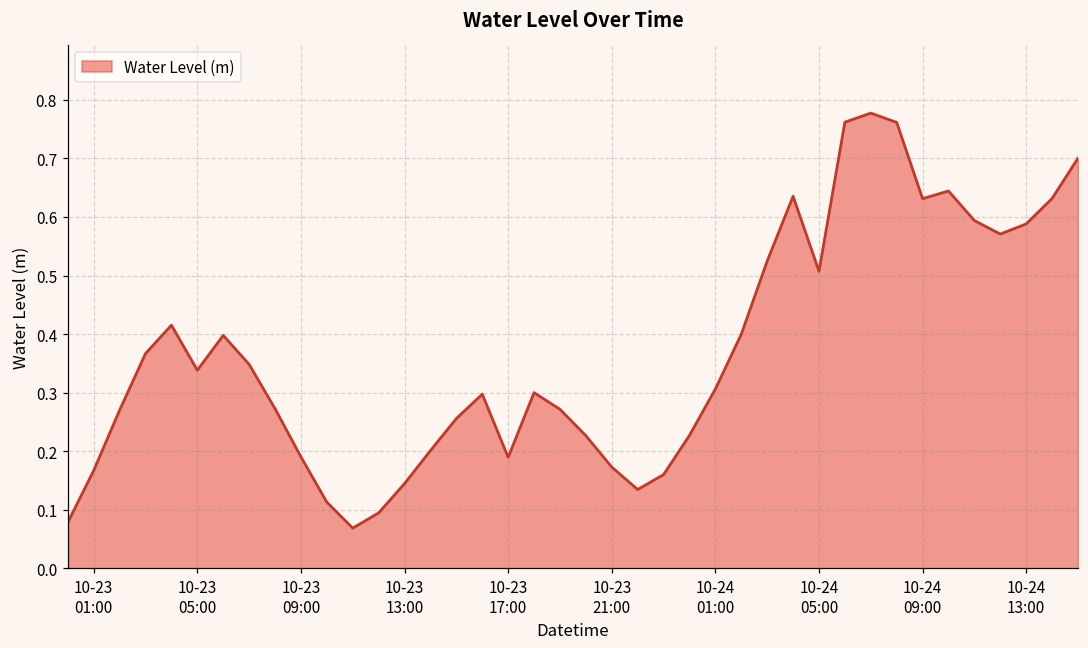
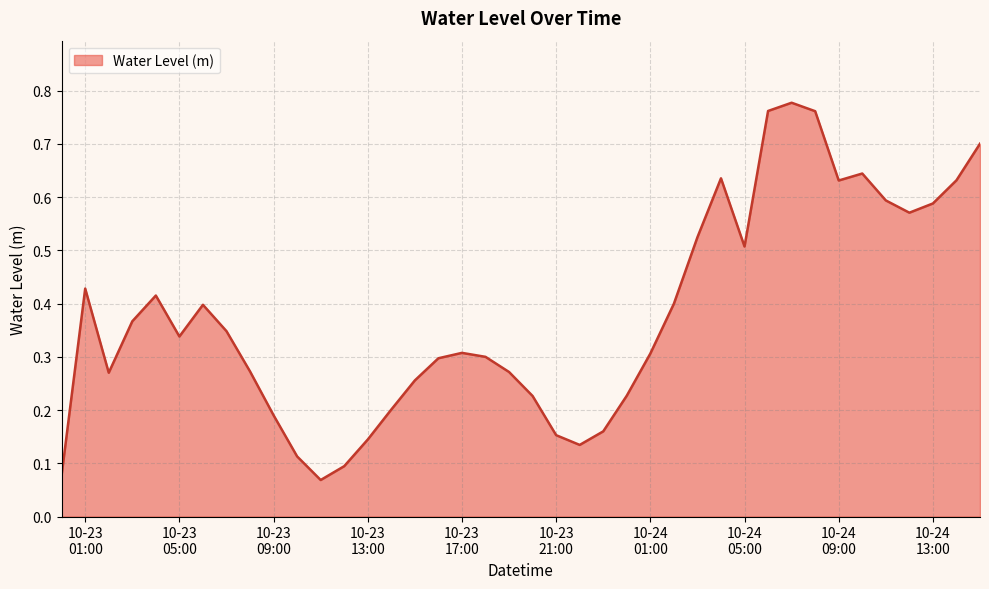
  {
-   "10-23 01:00": 0.17,
+   "10-23 01:00": 0.43,
    "10-23 05:00": 0.34,
    "10-23 09:00": 0.19,
    "10-23 13:00": 0.14,
-   "10-23 17:00": 0.19,
-   "10-23 21:00": 0.17,
+   "10-23 17:00": 0.31,
+   "10-23 21:00": 0.15,
    "10-24 01:00": 0.31,
    "10-24 05:00": 0.51,
    "10-24 09:00": 0.63,
    "10-24 13:00": 0.59
  }
